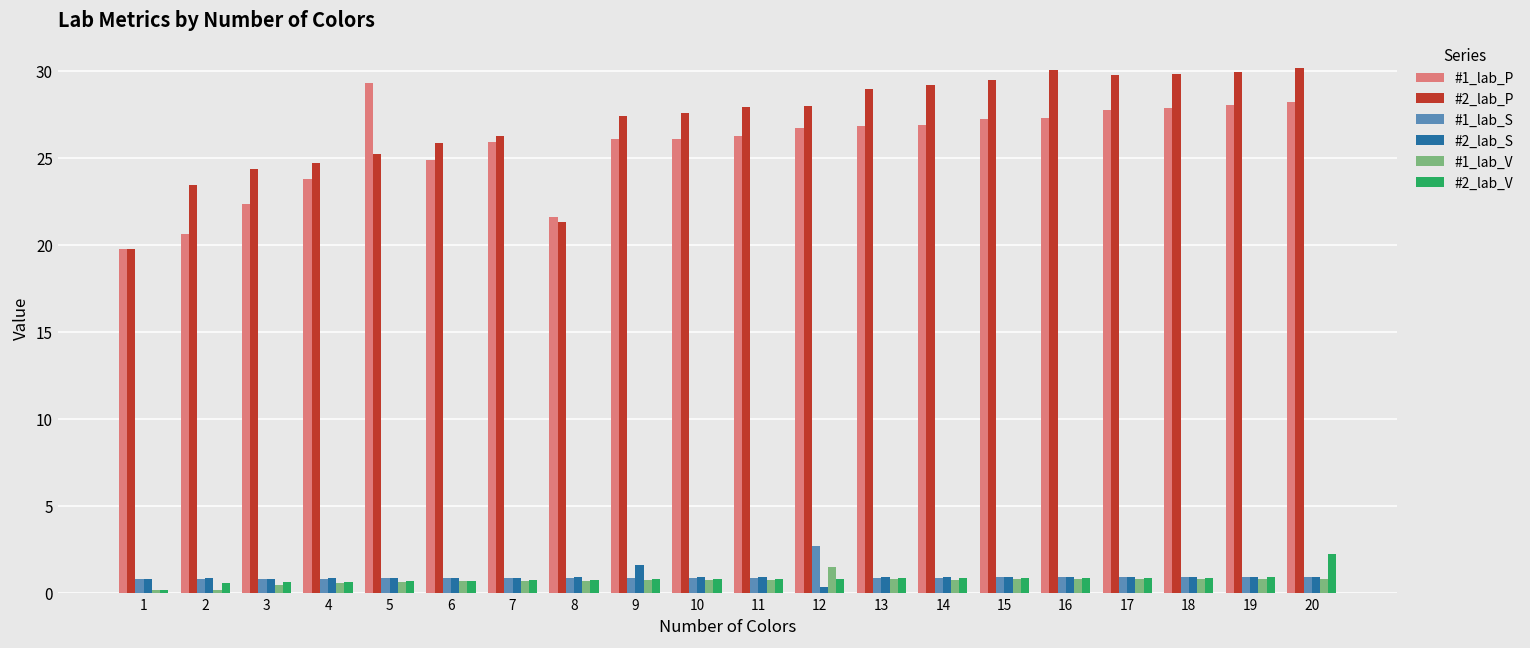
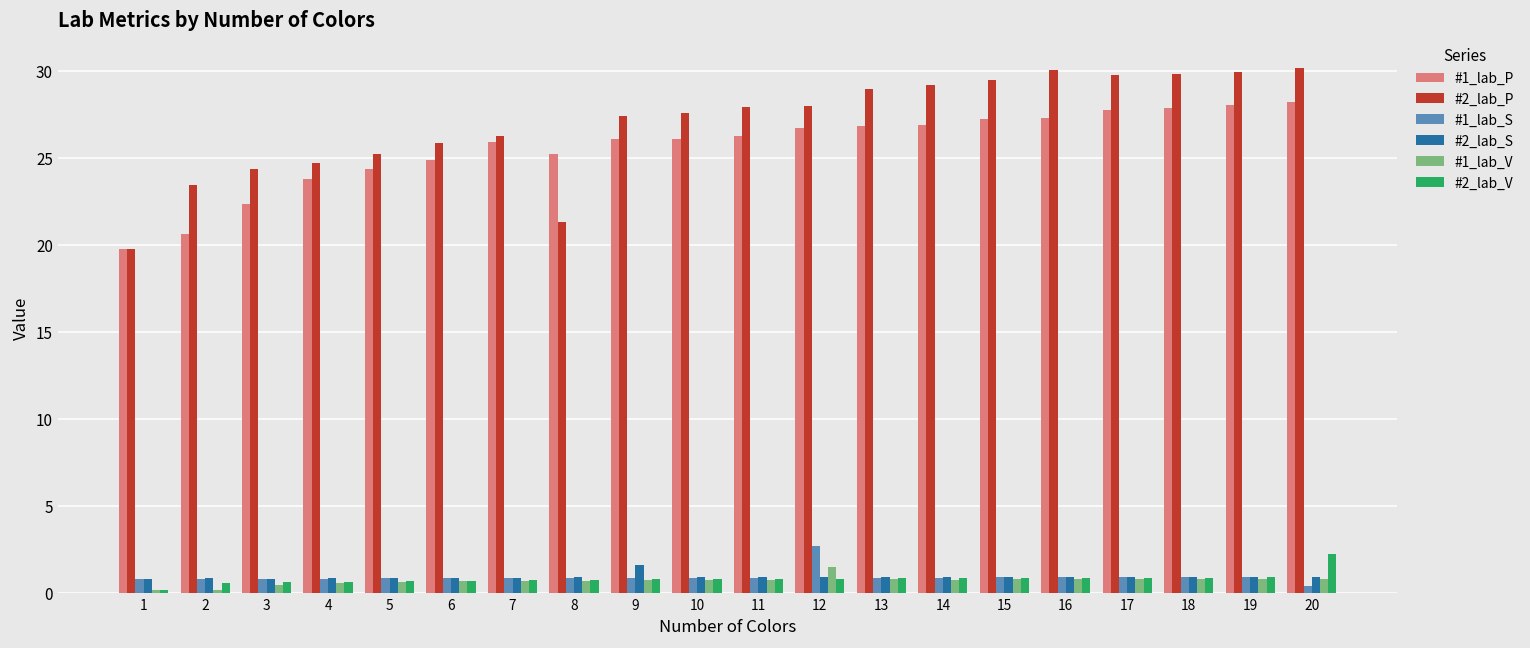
  {
    "#1_lab_P": {
      "1": 19.8,
      "2": 20.6,
      "3": 22.3,
      "4": 23.8,
-     "5": 29.3,
+     "5": 24.3,
      "6": 24.9,
      "7": 25.9,
-     "8": 21.6,
+     "8": 25.2,
      "9": 26.1,
      "10": 26.1,
      "11": 26.2,
      "12": 26.7,
      "13": 26.8,
      "14": 26.9,
      "15": 27.2,
      "16": 27.3,
      "17": 27.7,
      "18": 27.9,
      "19": 28.0,
      "20": 28.2
    },
    "#2_lab_P": {
      "1": 19.8,
      "2": 23.4,
      "3": 24.4,
      "4": 24.7,
      "5": 25.2,
      "6": 25.8,
      "7": 26.2,
      "8": 21.3,
      "9": 27.4,
      "10": 27.6,
      "11": 27.9,
      "12": 28.0,
      "13": 28.9,
      "14": 29.2,
      "15": 29.5,
      "16": 30.1,
      "17": 29.7,
      "18": 29.8,
      "19": 29.9,
      "20": 30.2
    },
    "#1_lab_S": {
      "1": 0.8,
      "2": 0.8,
      "3": 0.8,
      "4": 0.8,
      "5": 0.8,
      "6": 0.8,
      "7": 0.8,
      "8": 0.8,
      "9": 0.8,
      "10": 0.9,
      "11": 0.9,
      "12": 2.7,
      "13": 0.9,
      "14": 0.9,
      "15": 0.9,
      "16": 0.9,
      "17": 0.9,
      "18": 0.9,
      "19": 0.9,
-     "20": 0.9
+     "20": 0.4
    },
    "#2_lab_S": {
      "1": 0.8,
      "2": 0.8,
      "3": 0.8,
      "4": 0.8,
      "5": 0.8,
      "6": 0.8,
      "7": 0.9,
      "8": 0.9,
      "9": 1.6,
      "10": 0.9,
      "11": 0.9,
-     "12": 0.3,
+     "12": 0.9,
      "13": 0.9,
      "14": 0.9,
      "15": 0.9,
      "16": 0.9,
      "17": 0.9,
      "18": 0.9,
      "19": 0.9,
      "20": 0.9
    },
    "#1_lab_V": {
      "2": 0.2,
      "3": 0.4,
      "4": 0.5,
      "5": 0.6,
      "6": 0.7,
      "7": 0.7,
      "8": 0.7,
      "9": 0.7,
      "10": 0.7,
      "11": 0.7,
      "12": 1.4,
      "13": 0.8,
      "14": 0.7,
      "15": 0.8,
      "16": 0.8,
      "17": 0.8,
      "18": 0.8,
      "19": 0.8,
      "20": 0.8
    },
    "#2_lab_V": {
      "2": 0.6,
      "3": 0.6,
      "4": 0.6,
      "5": 0.7,
      "6": 0.7,
      "7": 0.7,
      "8": 0.7,
      "9": 0.8,
      "10": 0.8,
      "11": 0.8,
      "12": 0.8,
      "13": 0.8,
      "14": 0.8,
      "15": 0.8,
      "16": 0.8,
      "17": 0.9,
      "18": 0.9,
      "19": 0.9,
      "20": 2.2
    }
  }
